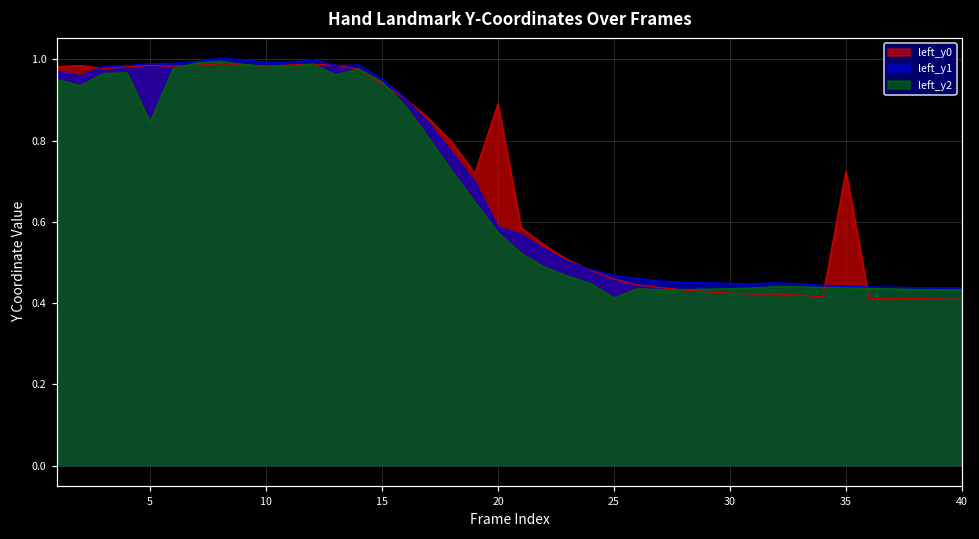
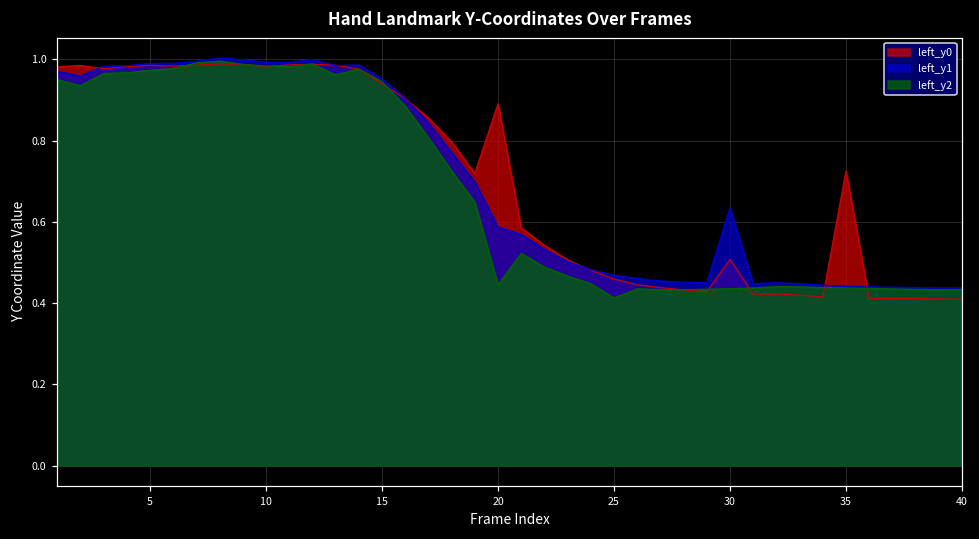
  {
    "left_y0": {
      "20": 0.89,
      "25": 0.46,
-     "30": 0.42,
+     "30": 0.51,
      "35": 0.72,
      "40": 0.41
    },
    "left_y1": {
      "10": 0.99,
      "20": 0.59,
      "25": 0.47,
-     "30": 0.45
+     "30": 0.63
    },
    "left_y2": {
-     "5": 0.85,
-     "20": 0.57,
+     "5": 0.97,
+     "20": 0.45,
      "25": 0.41,
      "30": 0.44
    }
  }
